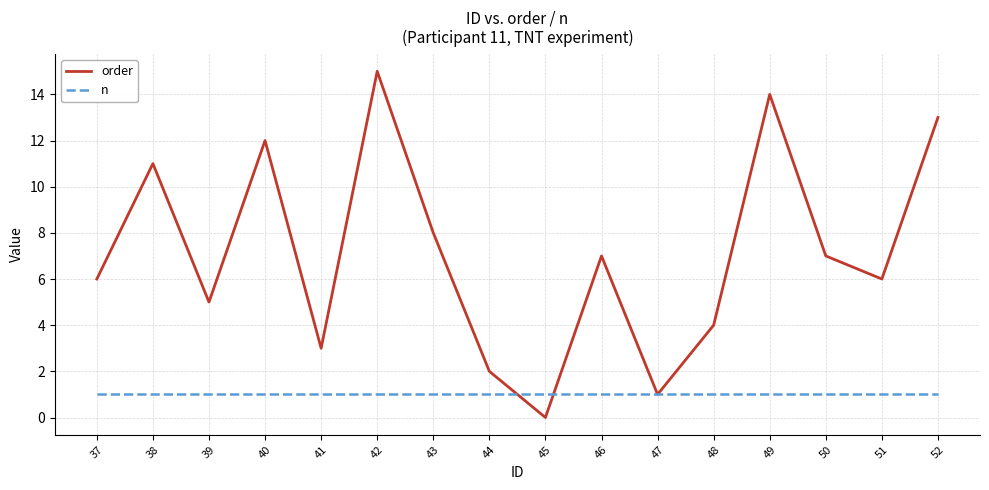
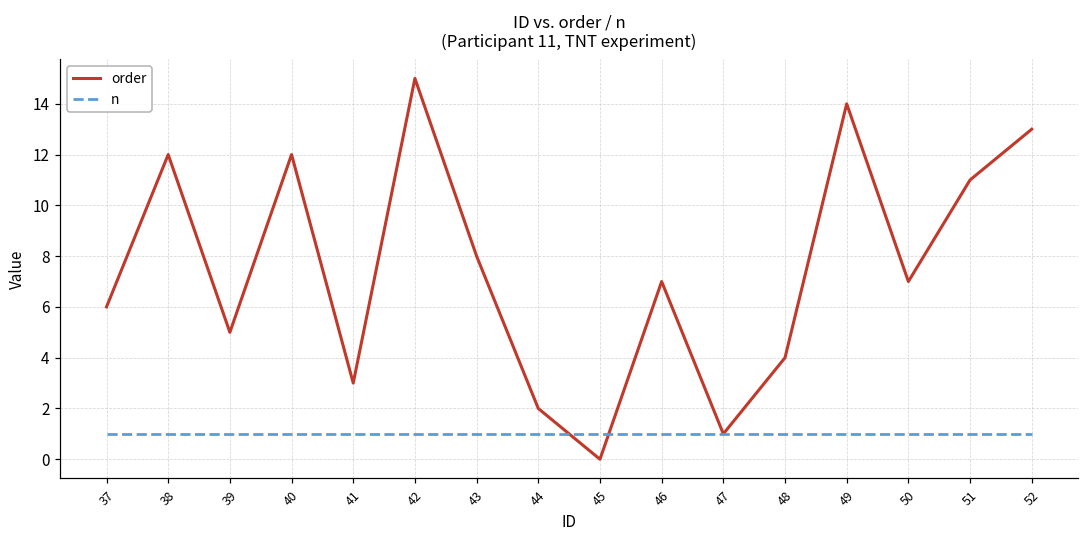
  {
    "order": {
      "37": 6,
-     "38": 11,
+     "38": 12,
      "39": 5,
      "40": 12,
      "41": 3,
      "42": 15,
      "43": 8,
      "44": 2,
      "45": 0,
      "46": 7,
      "48": 4,
      "49": 14,
      "50": 7,
-     "51": 6,
+     "51": 11,
      "52": 13
    },
    "n": {
      "37": 1,
      "38": 1,
      "39": 1,
      "40": 1,
      "41": 1,
      "42": 1,
      "43": 1,
      "44": 1,
      "45": 1,
      "46": 1,
      "48": 1,
      "49": 1,
      "50": 1,
      "51": 1,
      "52": 1
    }
  }
